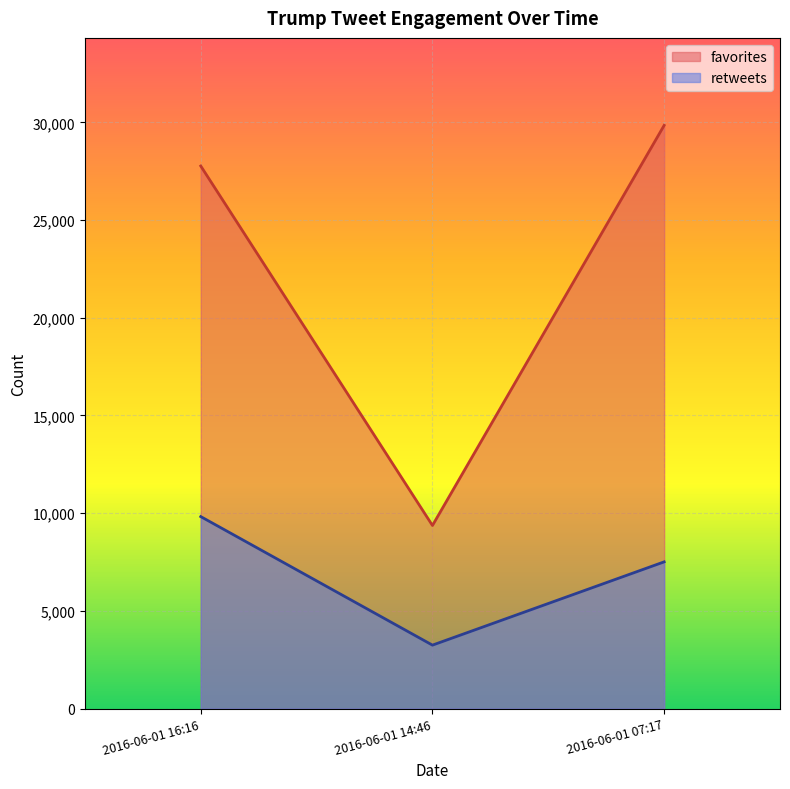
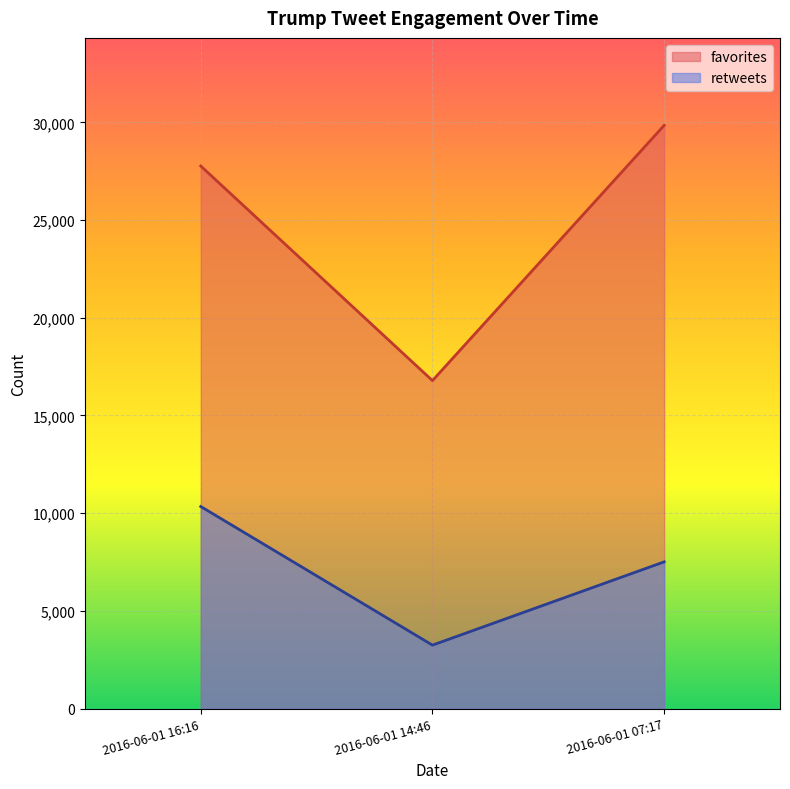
  {
    "favorites": {
      "2016-06-01 16:16": "27,800",
-     "2016-06-01 14:46": "9,400",
+     "2016-06-01 14:46": "16,800",
      "2016-06-01 07:17": "29,800"
    },
    "retweets": {
-     "2016-06-01 16:16": "9,800",
+     "2016-06-01 16:16": "10,300",
      "2016-06-01 14:46": "3,200",
      "2016-06-01 07:17": "7,500"
    }
  }
